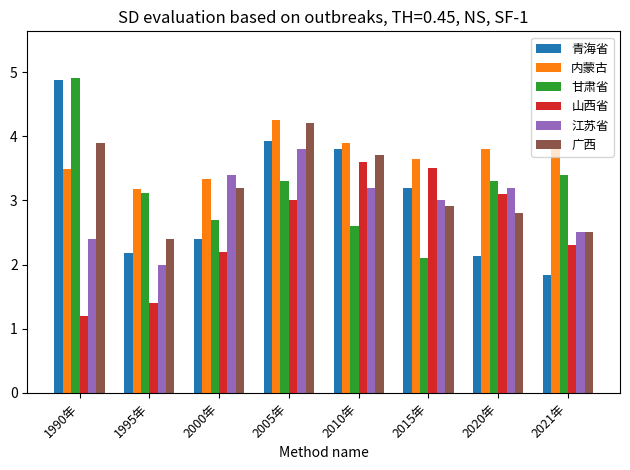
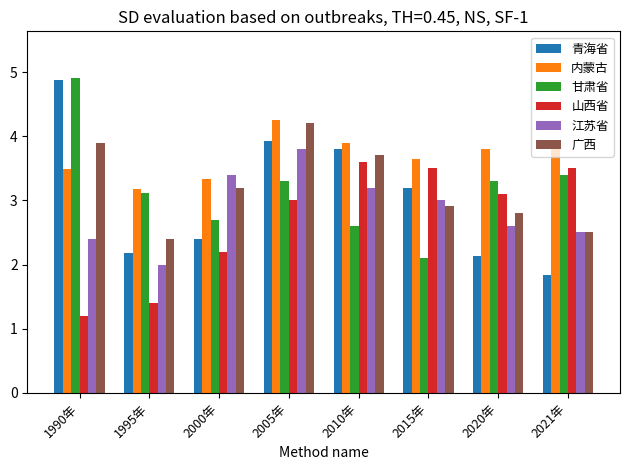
  {
    "青海省": {
      "1990年": 4.9,
      "1995年": 2.2,
      "2000年": 2.4,
      "2005年": 3.9,
      "2010年": 3.8,
      "2015年": 3.2,
      "2020年": 2.1,
      "2021年": 1.8
    },
    "内蒙古": {
      "1990年": 3.5,
      "1995年": 3.2,
      "2000年": 3.3,
      "2005年": 4.3,
      "2010年": 3.9,
      "2015年": 3.7,
      "2020年": 3.8
    },
    "甘肃省": {
      "1990年": 4.9,
      "1995年": 3.1,
      "2000年": 2.7,
      "2005年": 3.3,
      "2010年": 2.6,
      "2015年": 2.1,
      "2020年": 3.3,
      "2021年": 3.4
    },
    "山西省": {
      "1990年": 1.2,
      "1995年": 1.4,
      "2000年": 2.2,
      "2005年": 3.0,
      "2010年": 3.6,
      "2015年": 3.5,
      "2020年": 3.1,
-     "2021年": 2.3
+     "2021年": 3.5
    },
    "江苏省": {
      "1990年": 2.4,
      "1995年": 2.0,
      "2000年": 3.4,
      "2005年": 3.8,
      "2010年": 3.2,
      "2015年": 3.0,
-     "2020年": 3.2,
+     "2020年": 2.6,
      "2021年": 2.5
    },
    "广西": {
      "1990年": 3.9,
      "1995年": 2.4,
      "2000年": 3.2,
      "2005年": 4.2,
      "2010年": 3.7,
      "2015年": 2.9,
      "2020年": 2.8,
      "2021年": 2.5
    }
  }
